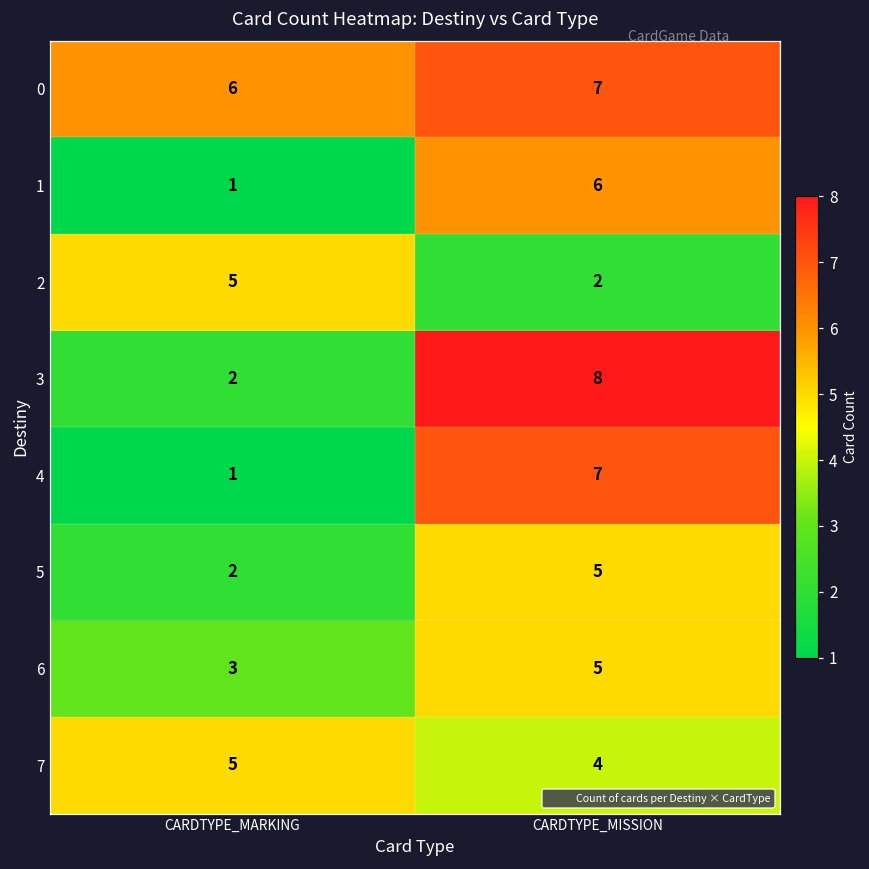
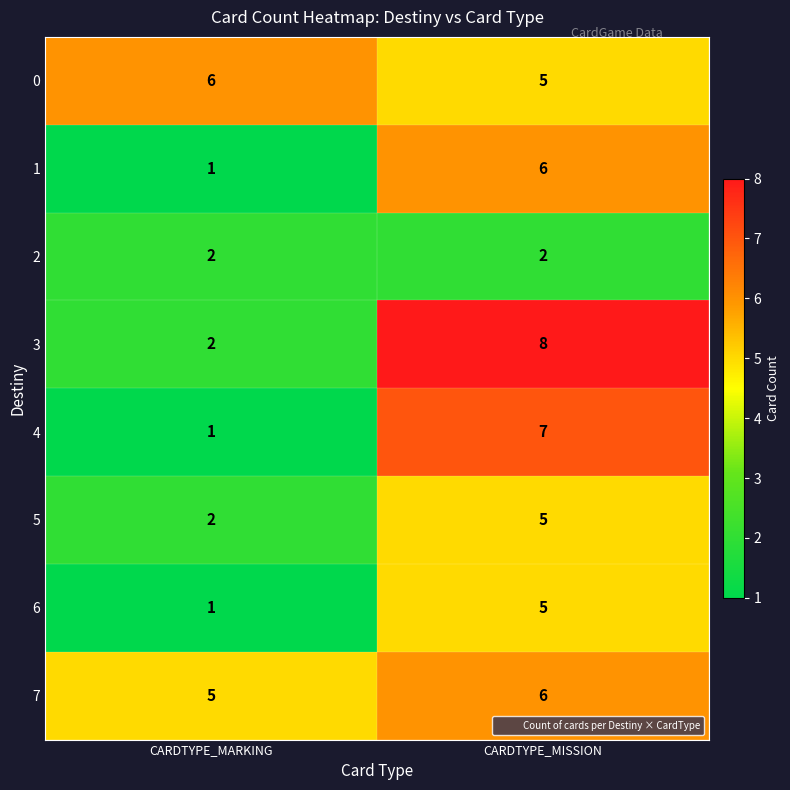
  {
    "0": {
      "CARDTYPE_MARKING": 6,
-     "CARDTYPE_MISSION": 7
+     "CARDTYPE_MISSION": 5
    },
    "1": {
      "CARDTYPE_MARKING": 1,
      "CARDTYPE_MISSION": 6
    },
    "2": {
-     "CARDTYPE_MARKING": 5,
+     "CARDTYPE_MARKING": 2,
      "CARDTYPE_MISSION": 2
    },
    "3": {
      "CARDTYPE_MARKING": 2,
      "CARDTYPE_MISSION": 8
    },
    "4": {
      "CARDTYPE_MARKING": 1,
      "CARDTYPE_MISSION": 7
    },
    "5": {
      "CARDTYPE_MARKING": 2,
      "CARDTYPE_MISSION": 5
    },
    "6": {
-     "CARDTYPE_MARKING": 3,
+     "CARDTYPE_MARKING": 1,
      "CARDTYPE_MISSION": 5
    },
    "7": {
      "CARDTYPE_MARKING": 5,
-     "CARDTYPE_MISSION": 4
+     "CARDTYPE_MISSION": 6
    }
  }
